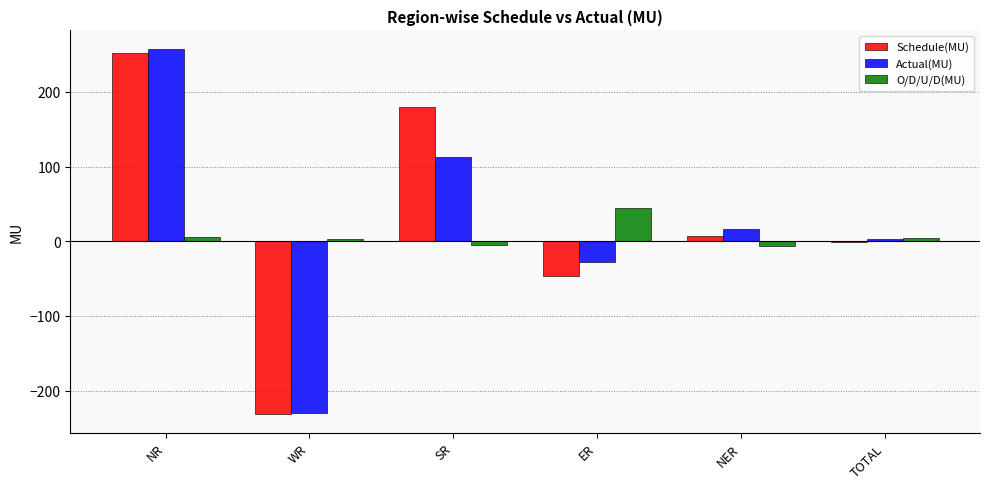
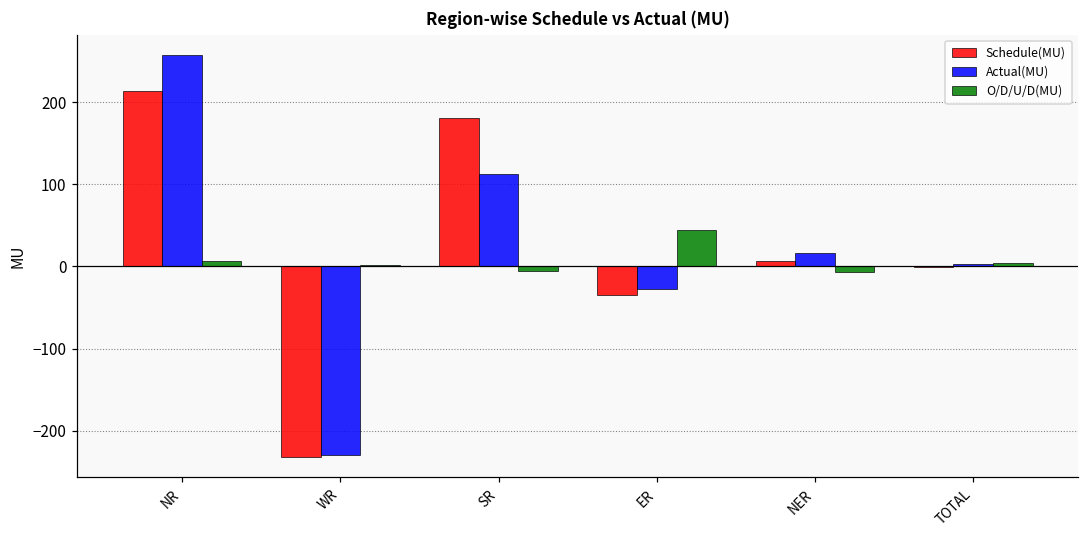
  {
    "Schedule(MU)": {
-     "NR": 250,
+     "NR": 210,
      "WR": -230,
      "SR": 180,
-     "ER": -50,
+     "ER": -30,
      "NER": 10
    },
    "Actual(MU)": {
      "NR": 260,
      "WR": -230,
      "SR": 110,
      "ER": -30,
      "NER": 20
    },
    "O/D/U/D(MU)": {
      "NR": 10,
      "SR": -10,
      "ER": 40,
      "NER": -10,
      "TOTAL": 0
    }
  }
